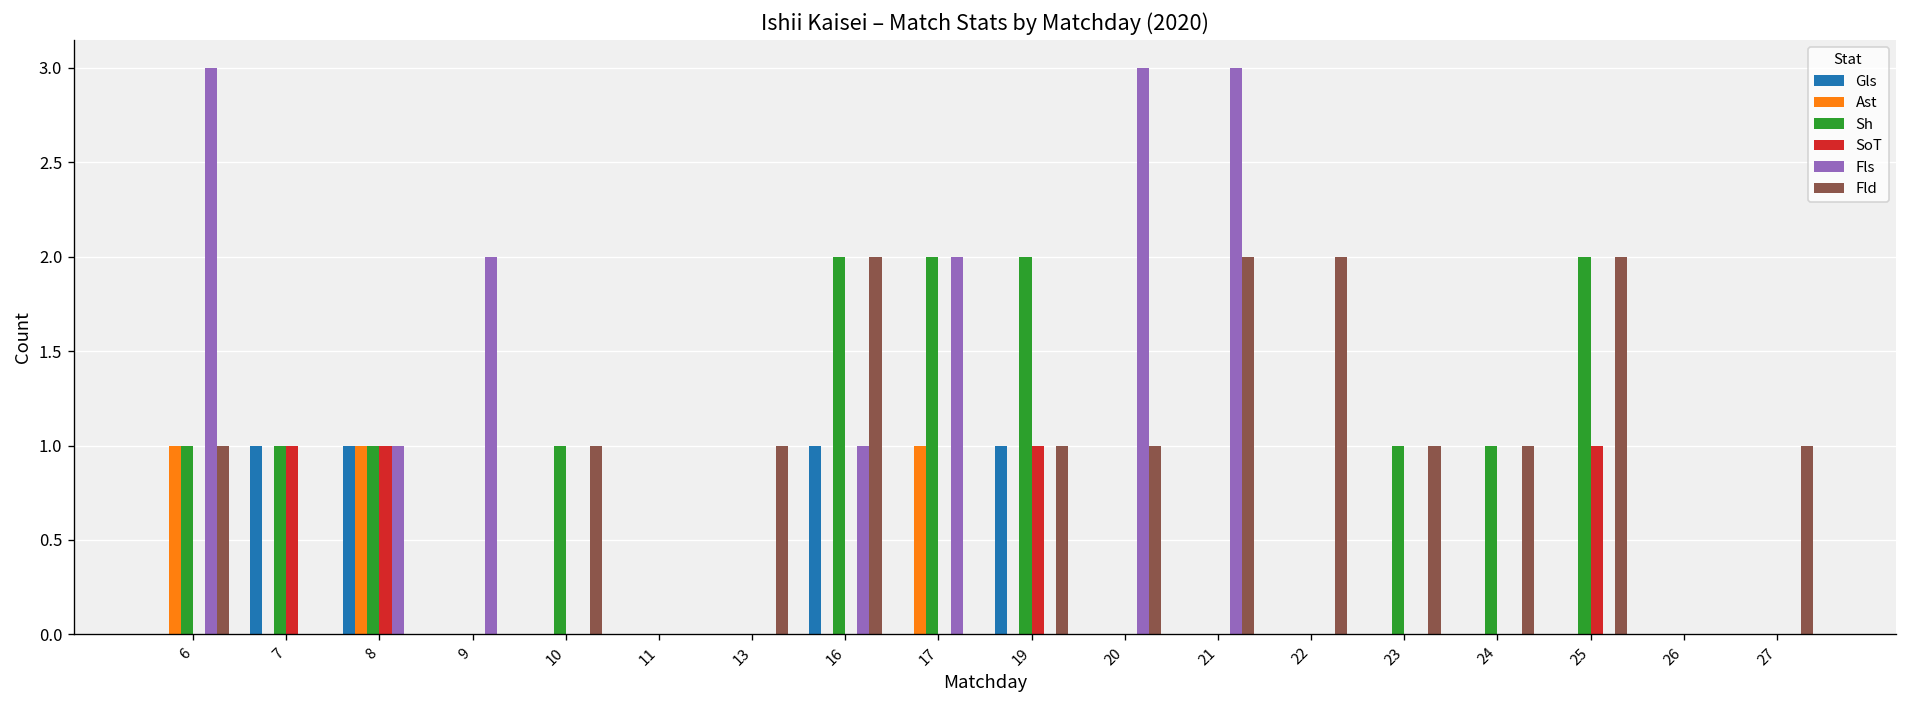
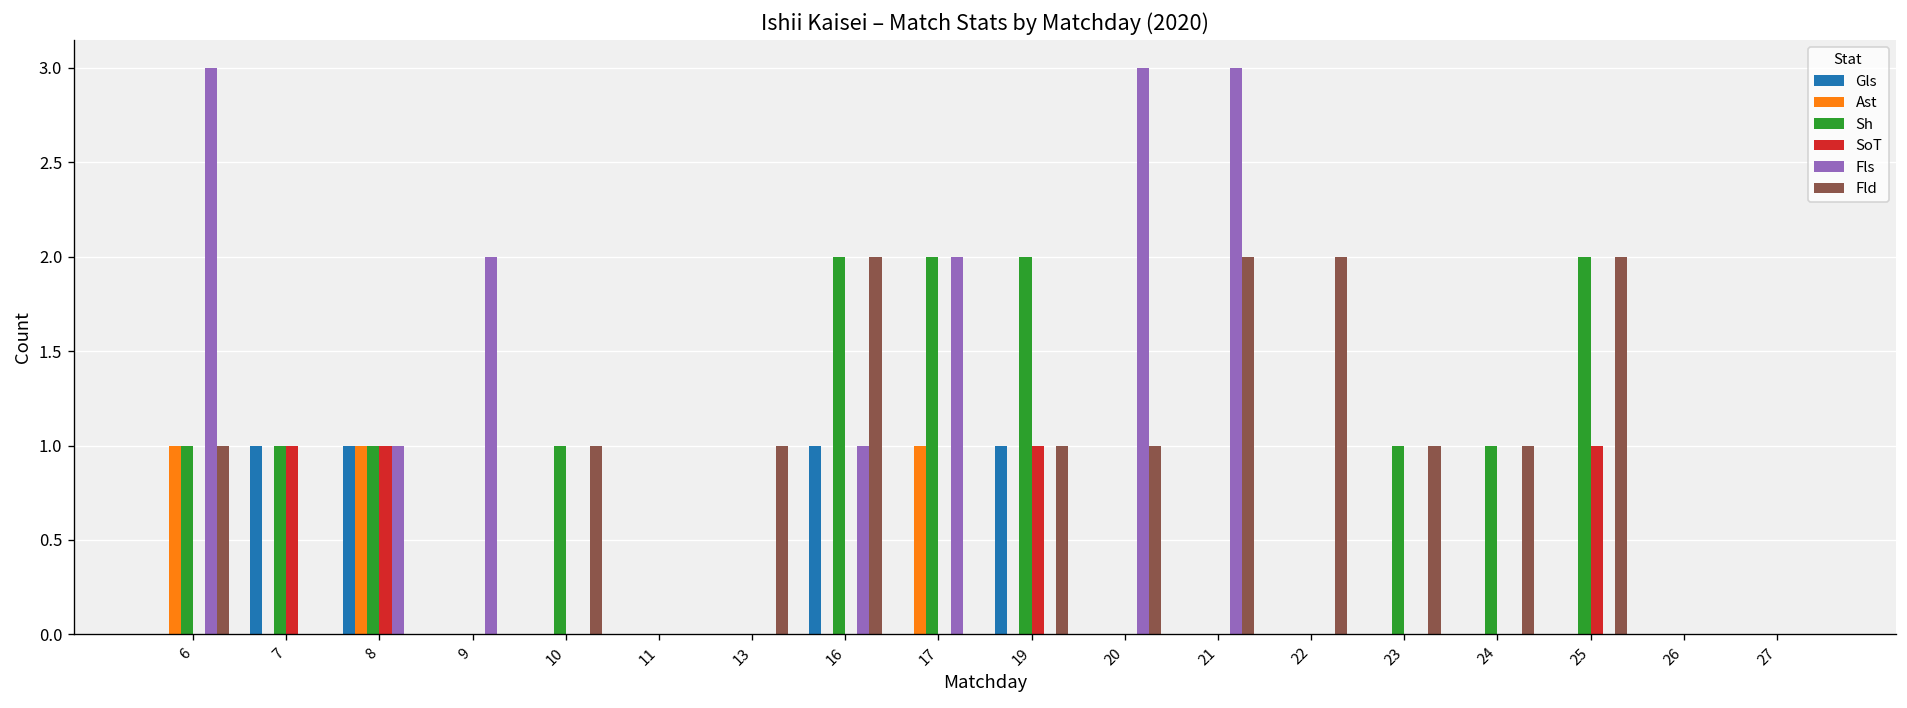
  {
    "Gls": {
      "6": 0,
      "7": 1,
      "8": 1,
      "9": 0,
      "10": 0,
      "11": 0,
      "13": 0,
      "16": 1,
      "17": 0,
      "19": 1,
      "20": 0,
      "21": 0,
      "22": 0,
      "23": 0,
      "24": 0,
      "25": 0,
      "26": 0,
      "27": 0
    },
    "Ast": {
      "6": 1,
      "7": 0,
      "8": 1,
      "9": 0,
      "10": 0,
      "11": 0,
      "13": 0,
      "16": 0,
      "17": 1,
      "19": 0,
      "20": 0,
      "21": 0,
      "22": 0,
      "23": 0,
      "24": 0,
      "25": 0,
      "26": 0,
      "27": 0
    },
    "Sh": {
      "6": 1,
      "7": 1,
      "8": 1,
      "9": 0,
      "10": 1,
      "11": 0,
      "13": 0,
      "16": 2,
      "17": 2,
      "19": 2,
      "20": 0,
      "21": 0,
      "22": 0,
      "23": 1,
      "24": 1,
      "25": 2,
      "26": 0,
      "27": 0
    },
    "SoT": {
      "6": 0,
      "7": 1,
      "8": 1,
      "9": 0,
      "10": 0,
      "11": 0,
      "13": 0,
      "16": 0,
      "17": 0,
      "19": 1,
      "20": 0,
      "21": 0,
      "22": 0,
      "23": 0,
      "24": 0,
      "25": 1,
      "26": 0,
      "27": 0
    },
    "Fls": {
      "6": 3,
      "7": 0,
      "8": 1,
      "9": 2,
      "10": 0,
      "11": 0,
      "13": 0,
      "16": 1,
      "17": 2,
      "19": 0,
      "20": 3,
      "21": 3,
      "22": 0,
      "23": 0,
      "24": 0,
      "25": 0,
      "26": 0,
      "27": 0
    },
    "Fld": {
      "6": 1,
      "7": 0,
      "8": 0,
      "9": 0,
      "10": 1,
      "11": 0,
      "13": 1,
      "16": 2,
      "17": 0,
      "19": 1,
      "20": 1,
      "21": 2,
      "22": 2,
      "23": 1,
      "24": 1,
      "25": 2,
      "26": 0,
-     "27": 1
+     "27": 0
    }
  }
